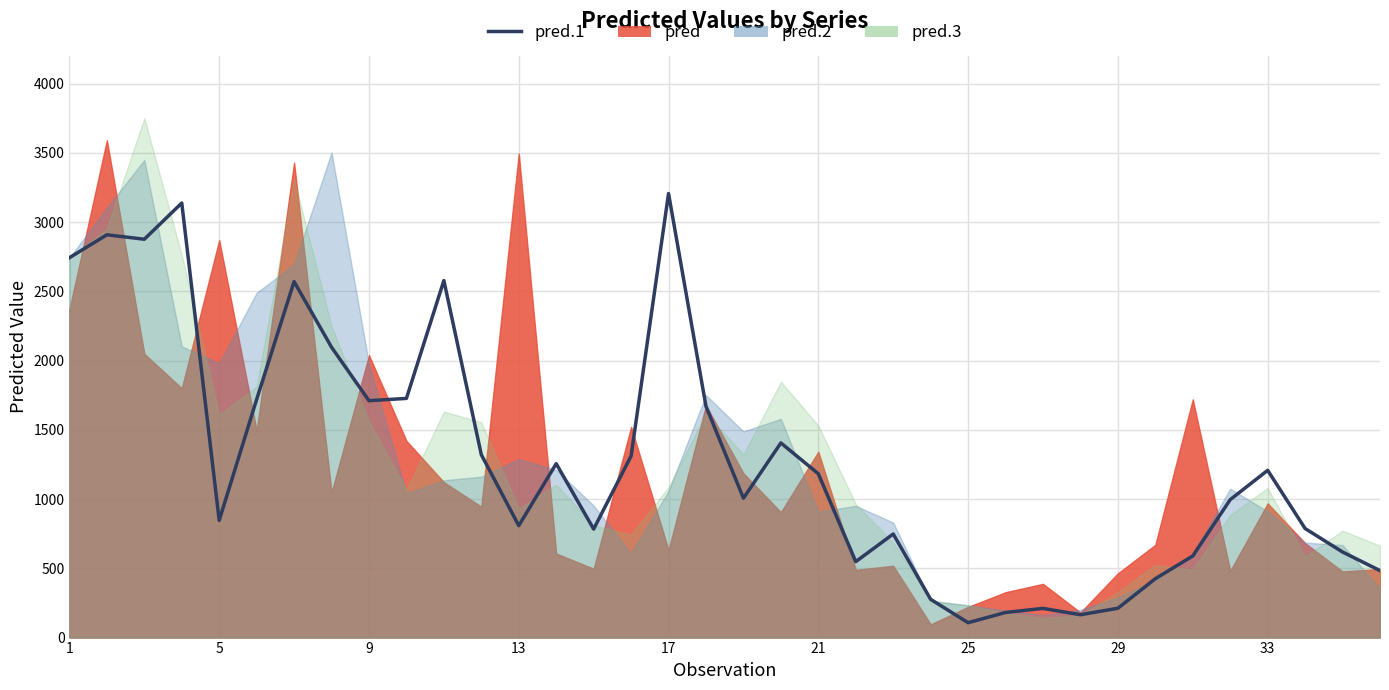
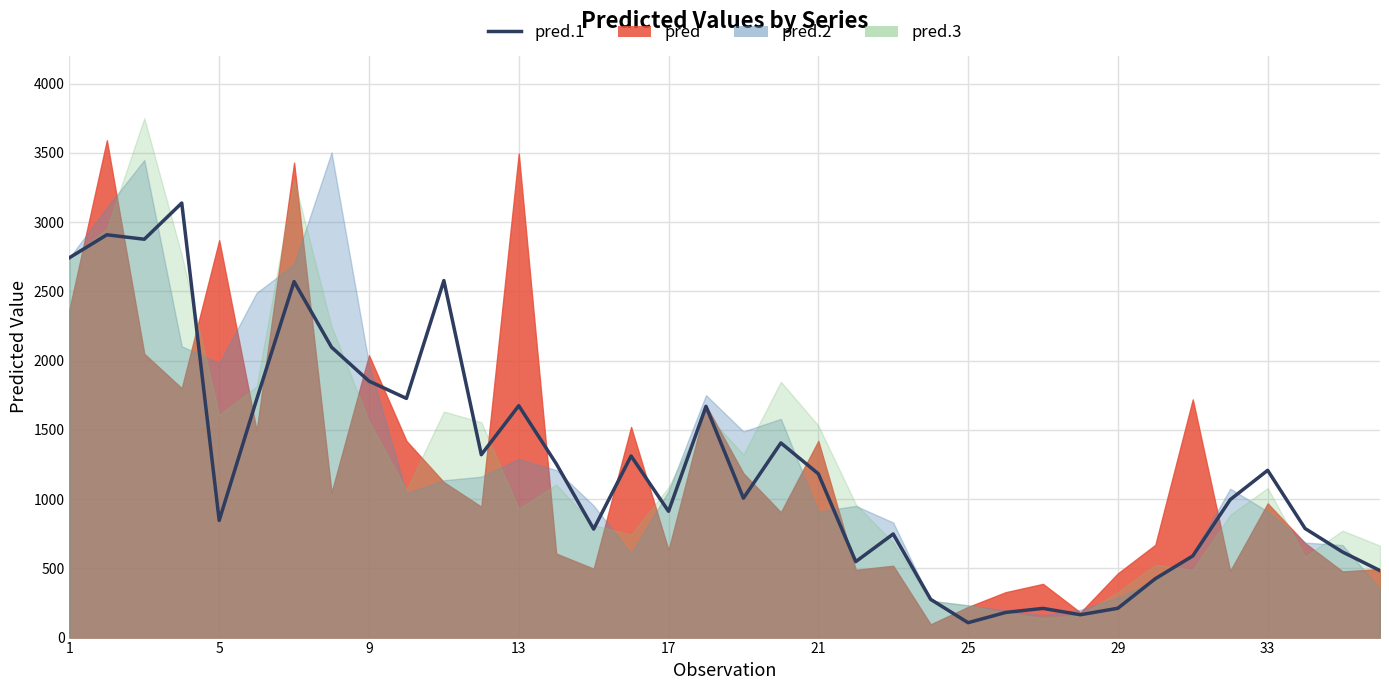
  {
    "pred": {
      "1": 2370,
      "5": 2870,
      "9": 2040,
      "13": 3500,
      "17": 630,
-     "21": 1340,
+     "21": 1420,
      "29": 460,
      "33": 970
    },
    "pred.1": {
      "5": 850,
-     "9": 1710,
-     "13": 810,
-     "17": 3210,
+     "9": 1850,
+     "13": 1670,
+     "17": 910,
      "21": 1180,
      "25": 110,
      "29": 210,
      "33": 1210
    }
  }
